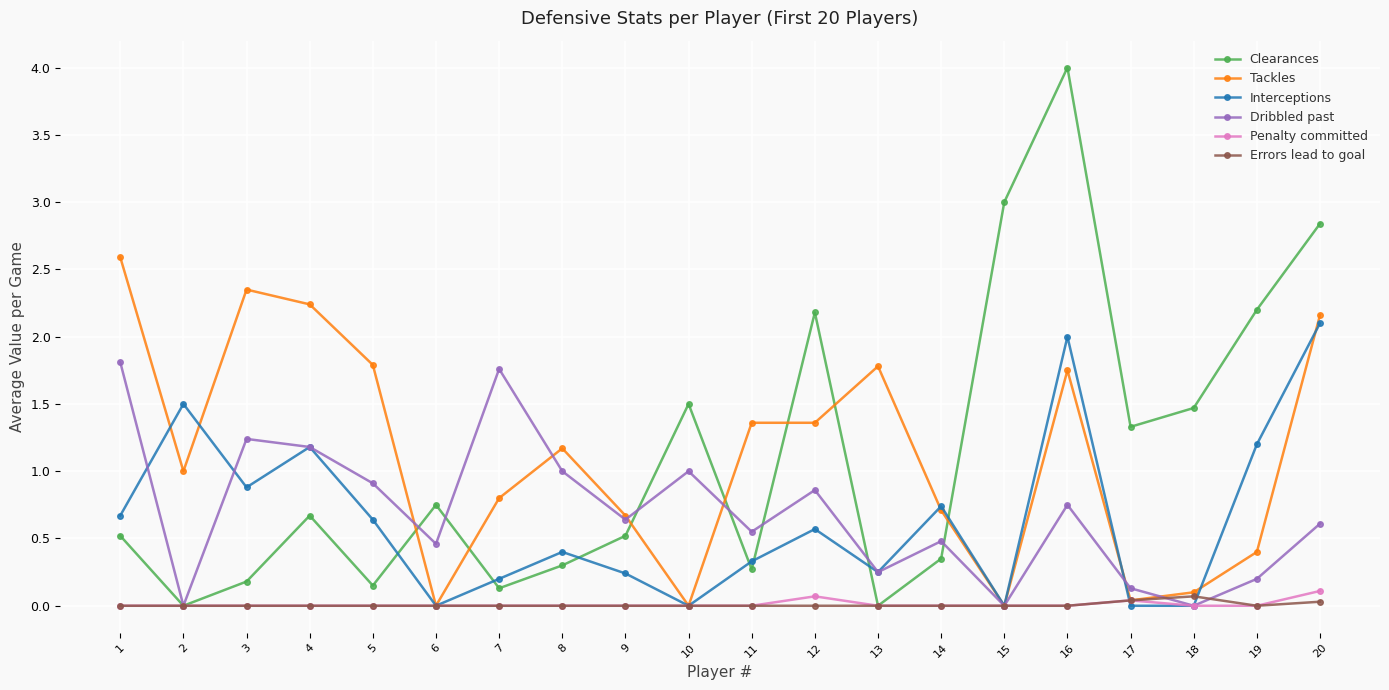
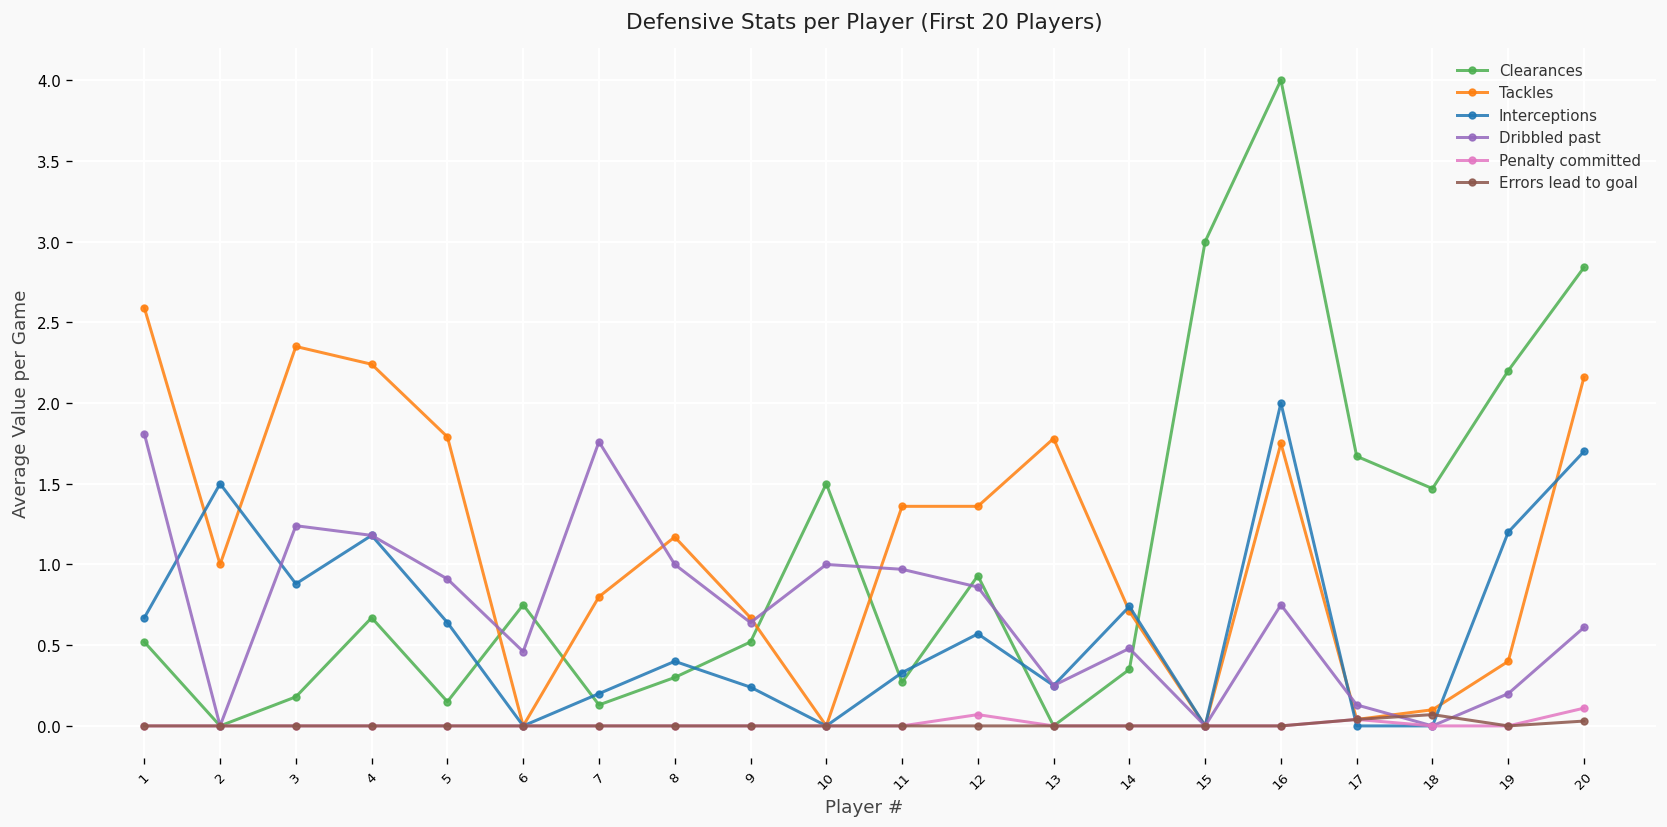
  {
    "Clearances": {
      "1": 0.52,
      "3": 0.18,
      "4": 0.67,
      "5": 0.15,
      "6": 0.75,
      "7": 0.13,
      "8": 0.30,
      "9": 0.52,
      "10": 1.50,
      "11": 0.27,
-     "12": 2.18,
+     "12": 0.93,
      "14": 0.35,
      "15": 3.00,
      "16": 4.00,
-     "17": 1.33,
+     "17": 1.67,
      "18": 1.47,
      "19": 2.20,
      "20": 2.84
    },
    "Tackles": {
      "1": 2.59,
      "2": 1.00,
      "3": 2.35,
      "4": 2.24,
      "5": 1.79,
      "7": 0.80,
      "8": 1.17,
      "9": 0.67,
      "11": 1.36,
      "12": 1.36,
      "13": 1.78,
      "14": 0.71,
      "16": 1.75,
      "18": 0.10,
      "19": 0.40,
      "20": 2.16
    },
    "Interceptions": {
      "1": 0.67,
      "2": 1.5,
      "3": 0.88,
      "5": 0.64,
      "7": 0.2,
      "8": 0.4,
      "9": 0.24,
      "11": 0.33,
      "12": 0.57,
      "14": 0.74,
      "16": 2.0,
      "17": 0.0,
      "19": 1.2,
-     "20": 2.1
+     "20": 1.7
    },
    "Dribbled past": {
      "1": 1.81,
      "3": 1.24,
      "5": 0.91,
      "6": 0.46,
      "7": 1.76,
      "8": 1.00,
      "9": 0.64,
      "10": 1.00,
-     "11": 0.55,
+     "11": 0.97,
      "12": 0.86,
      "14": 0.48,
      "16": 0.75,
      "17": 0.13,
      "19": 0.20,
      "20": 0.61
    },
    "Penalty committed": {
      "12": 0.07,
      "20": 0.11
    },
    "Errors lead to goal": {
      "12": 0.00,
      "18": 0.07,
      "20": 0.03
    }
  }
